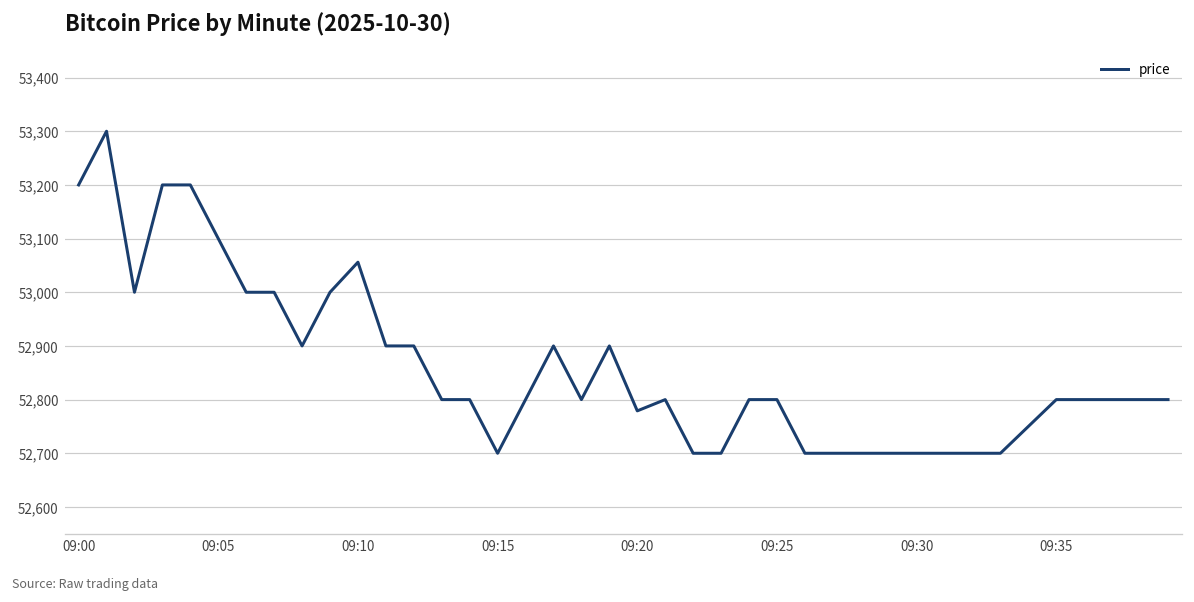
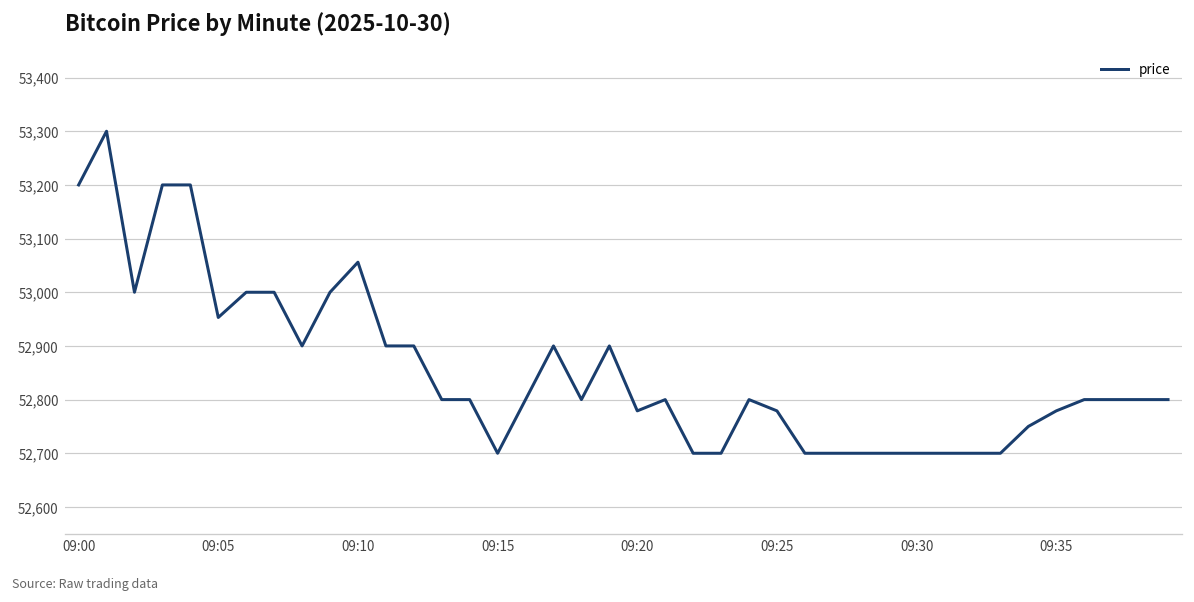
  {
    "09:00": "53,200",
-   "09:05": "53,100",
+   "09:05": "52,950",
    "09:10": "53,060",
    "09:15": "52,700",
    "09:20": "52,780",
-   "09:25": "52,800",
+   "09:25": "52,780",
    "09:30": "52,700",
-   "09:35": "52,800"
+   "09:35": "52,780"
  }
